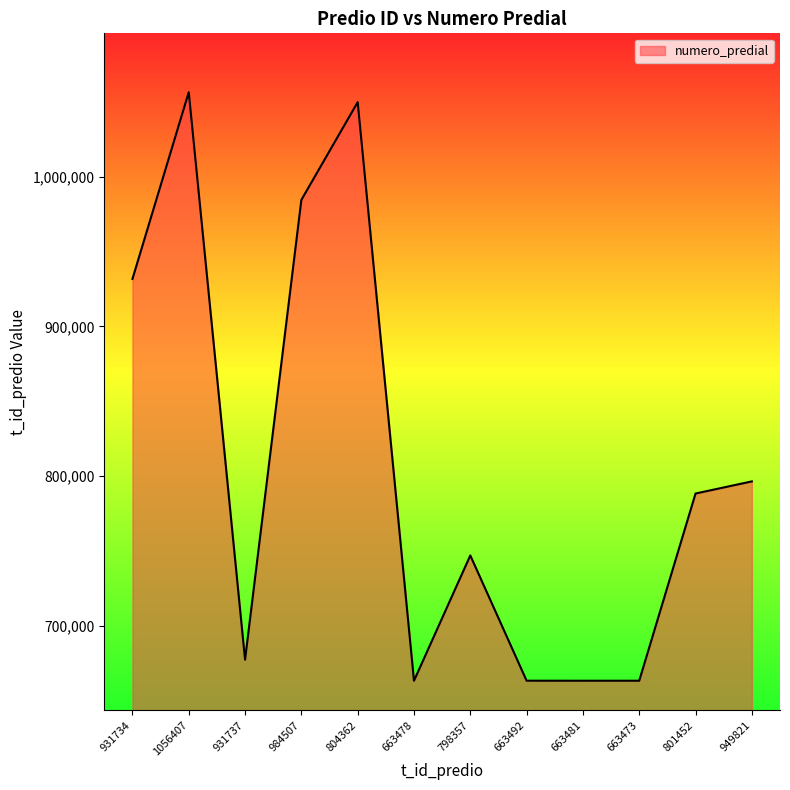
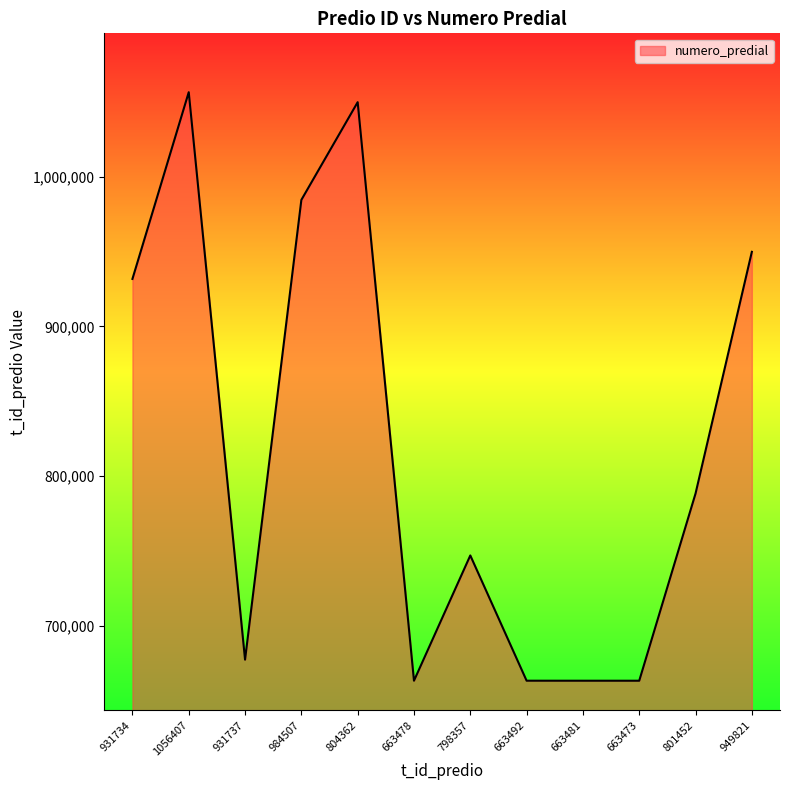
  {
    "931734": "932,000",
    "1056407": "1,056,000",
    "931737": "678,000",
    "984507": "985,000",
    "804362": "1,050,000",
    "663478": "663,000",
    "798357": "747,000",
    "663492": "663,000",
    "663481": "663,000",
    "663473": "663,000",
    "801452": "788,000",
-   "949821": "797,000"
+   "949821": "950,000"
  }
